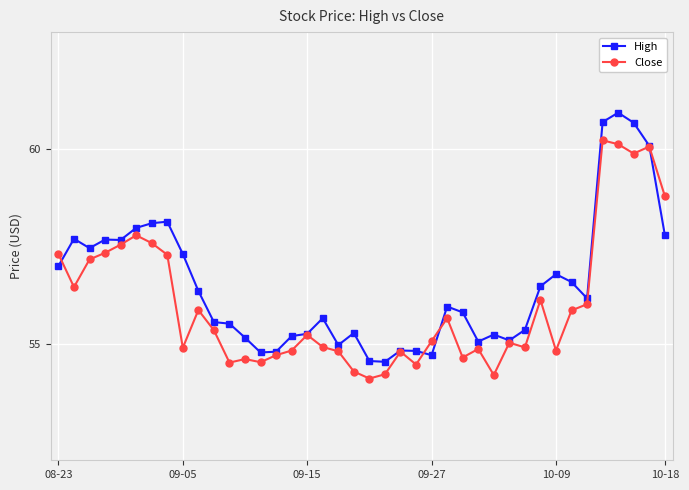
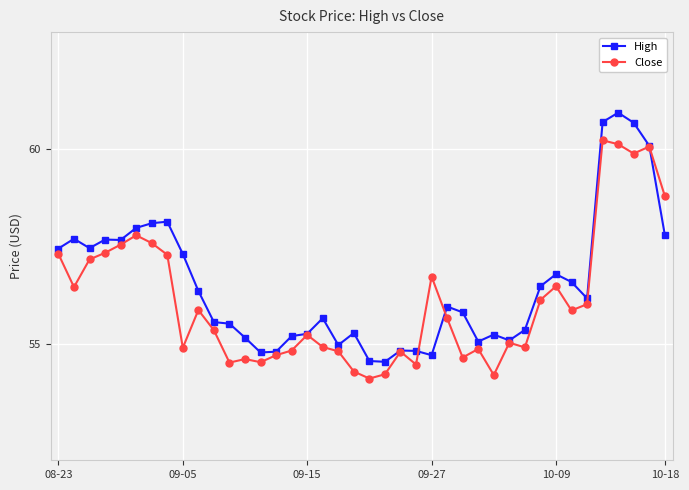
  {
    "High": {
-     "08-23": 57.0,
+     "08-23": 57.4,
      "09-05": 57.3,
      "09-27": 54.7,
      "10-09": 56.8,
      "10-18": 57.8
    },
    "Close": {
      "08-23": 57.3,
      "09-05": 54.9,
-     "09-27": 55.1,
-     "10-09": 54.8,
+     "09-27": 56.7,
+     "10-09": 56.5,
      "10-18": 58.8
    }
  }
